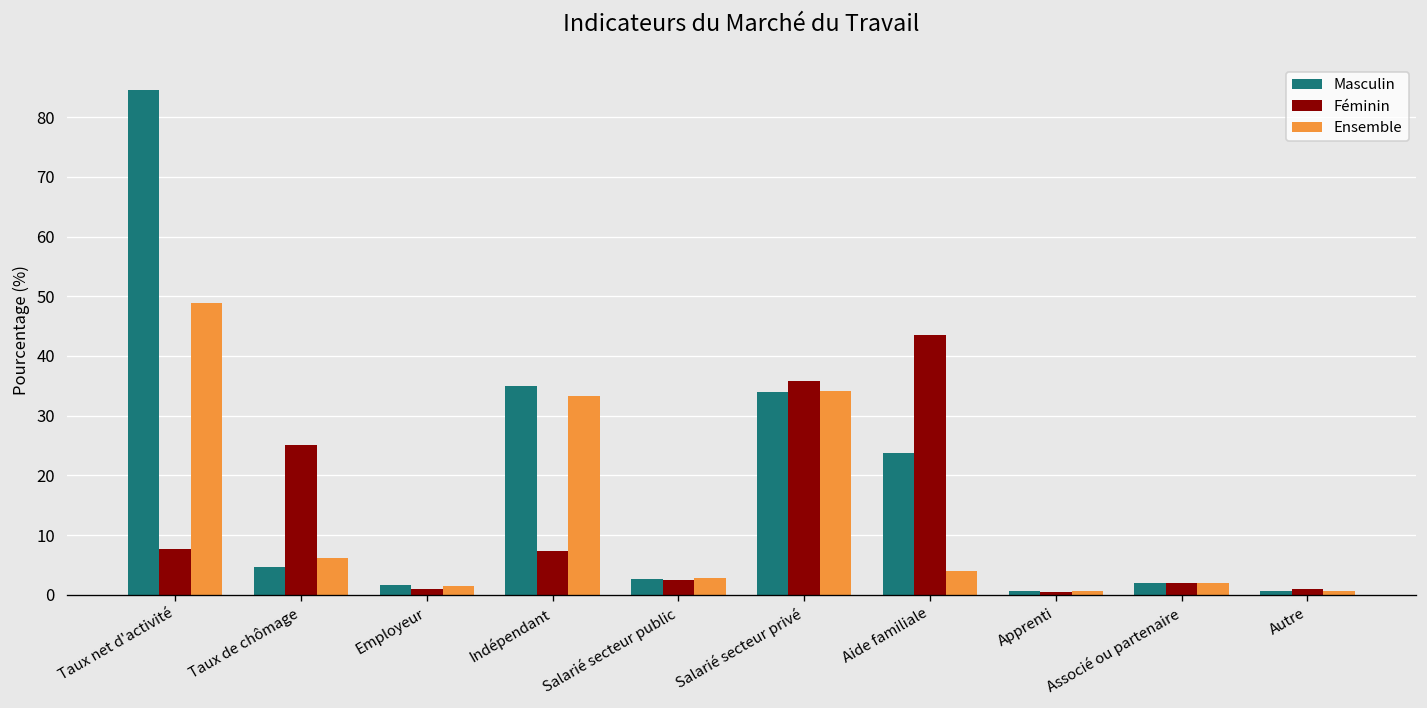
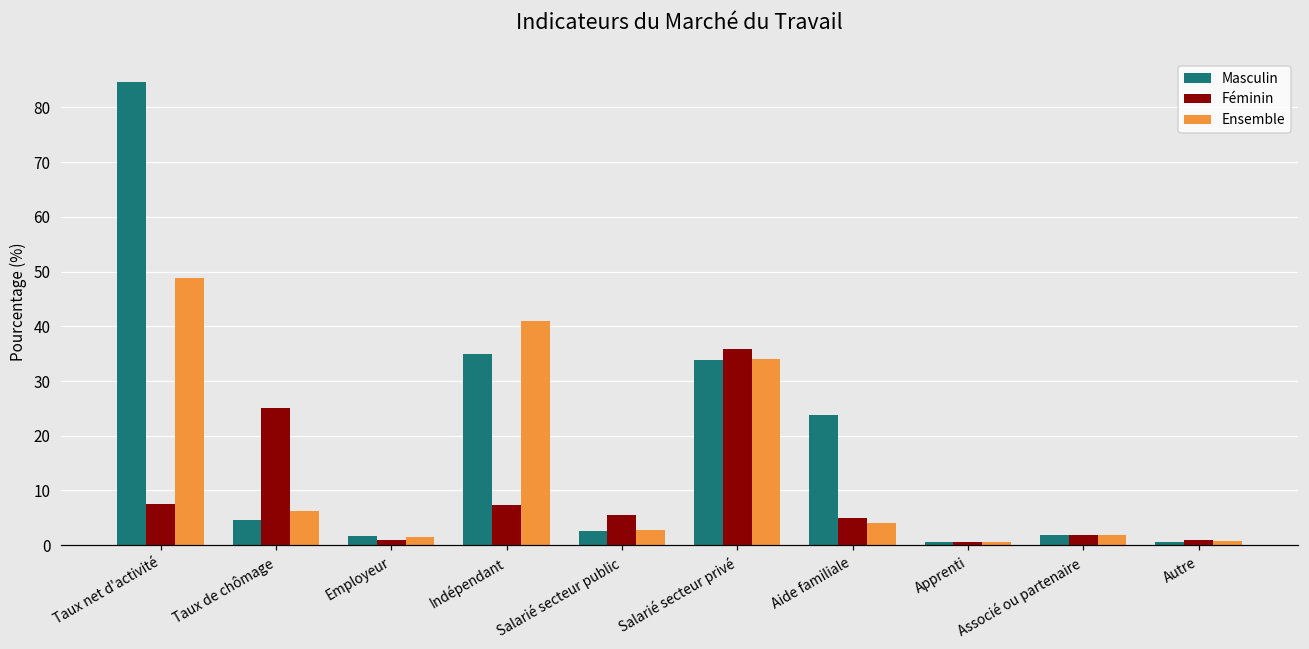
  {
    "Masculin": {
      "Taux net d'activité": 85,
      "Taux de chômage": 5,
      "Employeur": 2,
      "Indépendant": 35,
      "Salarié secteur public": 3,
      "Salarié secteur privé": 34,
      "Aide familiale": 24,
      "Apprenti": 1,
      "Associé ou partenaire": 2,
      "Autre": 1
    },
    "Féminin": {
      "Taux net d'activité": 8,
      "Taux de chômage": 25,
      "Employeur": 1,
      "Indépendant": 7,
-     "Salarié secteur public": 2,
+     "Salarié secteur public": 6,
      "Salarié secteur privé": 36,
-     "Aide familiale": 44,
+     "Aide familiale": 5,
      "Associé ou partenaire": 2,
      "Autre": 1
    },
    "Ensemble": {
      "Taux net d'activité": 49,
      "Taux de chômage": 6,
      "Employeur": 2,
-     "Indépendant": 33,
+     "Indépendant": 41,
      "Salarié secteur public": 3,
      "Salarié secteur privé": 34,
      "Aide familiale": 4,
      "Apprenti": 1,
      "Associé ou partenaire": 2,
      "Autre": 1
    }
  }
